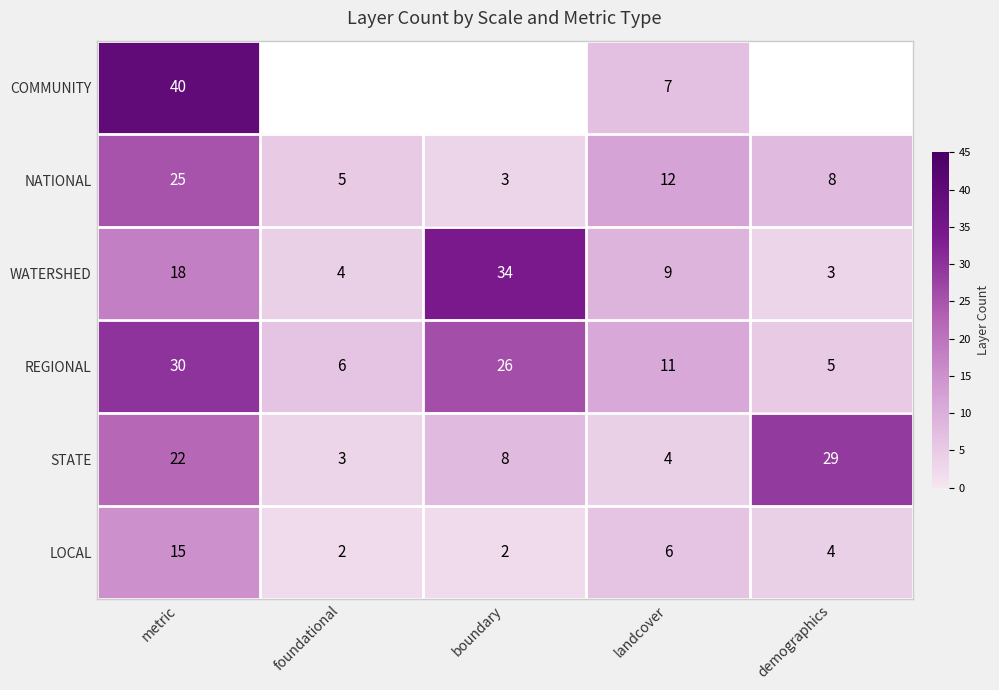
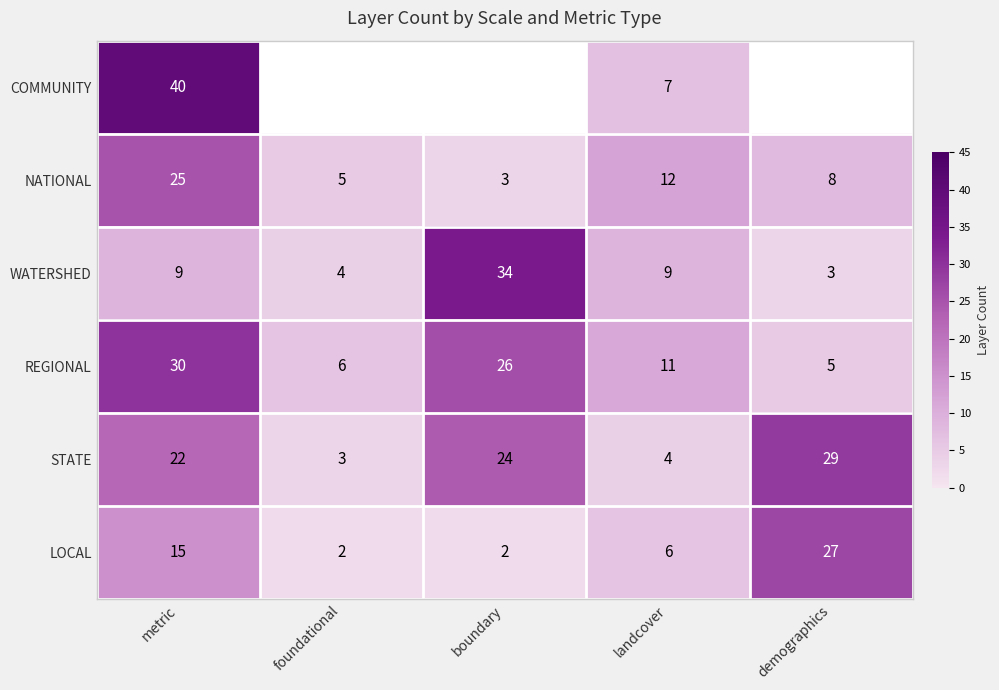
  {
    "COMMUNITY": {
      "metric": 40,
      "landcover": 7
    },
    "NATIONAL": {
      "metric": 25,
      "foundational": 5,
      "boundary": 3,
      "landcover": 12,
      "demographics": 8
    },
    "WATERSHED": {
-     "metric": 18,
+     "metric": 9,
      "foundational": 4,
      "boundary": 34,
      "landcover": 9,
      "demographics": 3
    },
    "REGIONAL": {
      "metric": 30,
      "foundational": 6,
      "boundary": 26,
      "landcover": 11,
      "demographics": 5
    },
    "STATE": {
      "metric": 22,
      "foundational": 3,
-     "boundary": 8,
+     "boundary": 24,
      "landcover": 4,
      "demographics": 29
    },
    "LOCAL": {
      "metric": 15,
      "foundational": 2,
      "boundary": 2,
      "landcover": 6,
-     "demographics": 4
+     "demographics": 27
    }
  }
